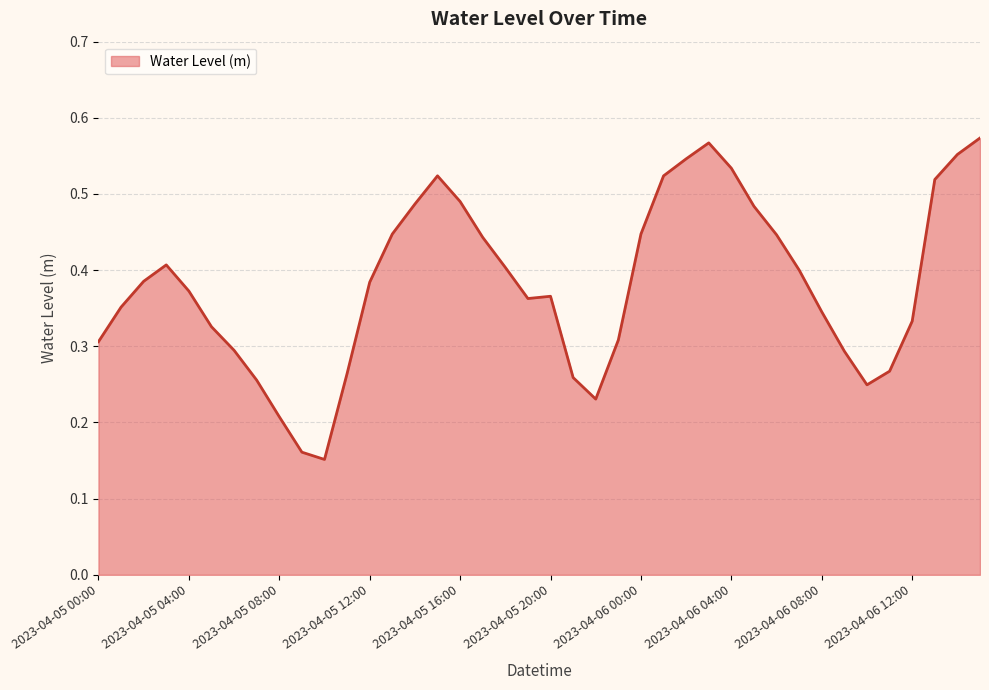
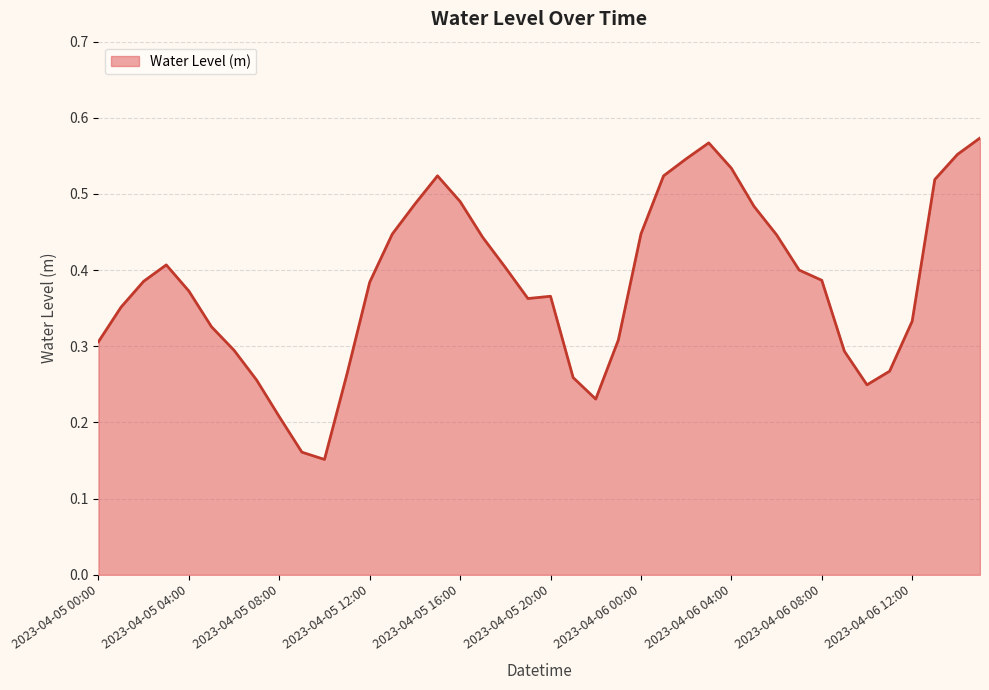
  {
    "2023-04-05 00:00": 0.31,
    "2023-04-05 04:00": 0.37,
    "2023-04-05 08:00": 0.21,
    "2023-04-05 12:00": 0.38,
    "2023-04-05 16:00": 0.49,
    "2023-04-05 20:00": 0.37,
    "2023-04-06 00:00": 0.45,
    "2023-04-06 04:00": 0.53,
-   "2023-04-06 08:00": 0.35,
+   "2023-04-06 08:00": 0.39,
    "2023-04-06 12:00": 0.33
  }
